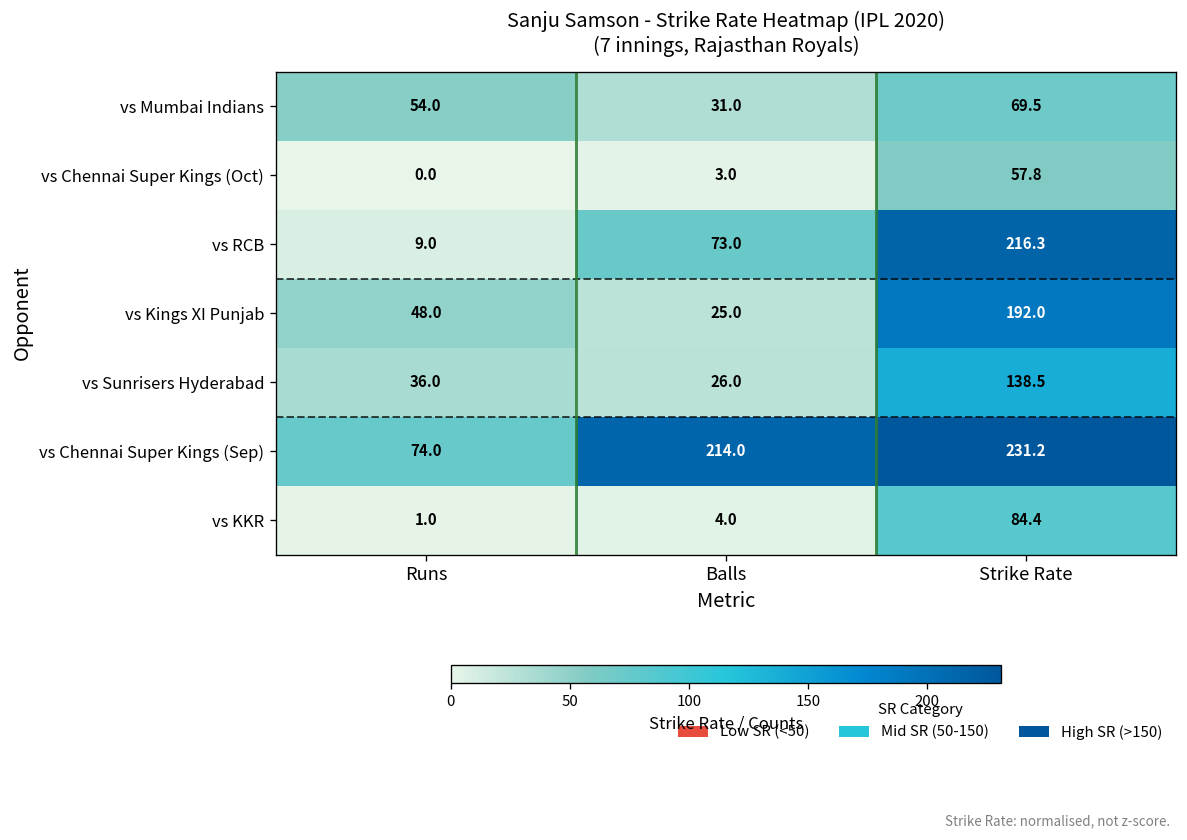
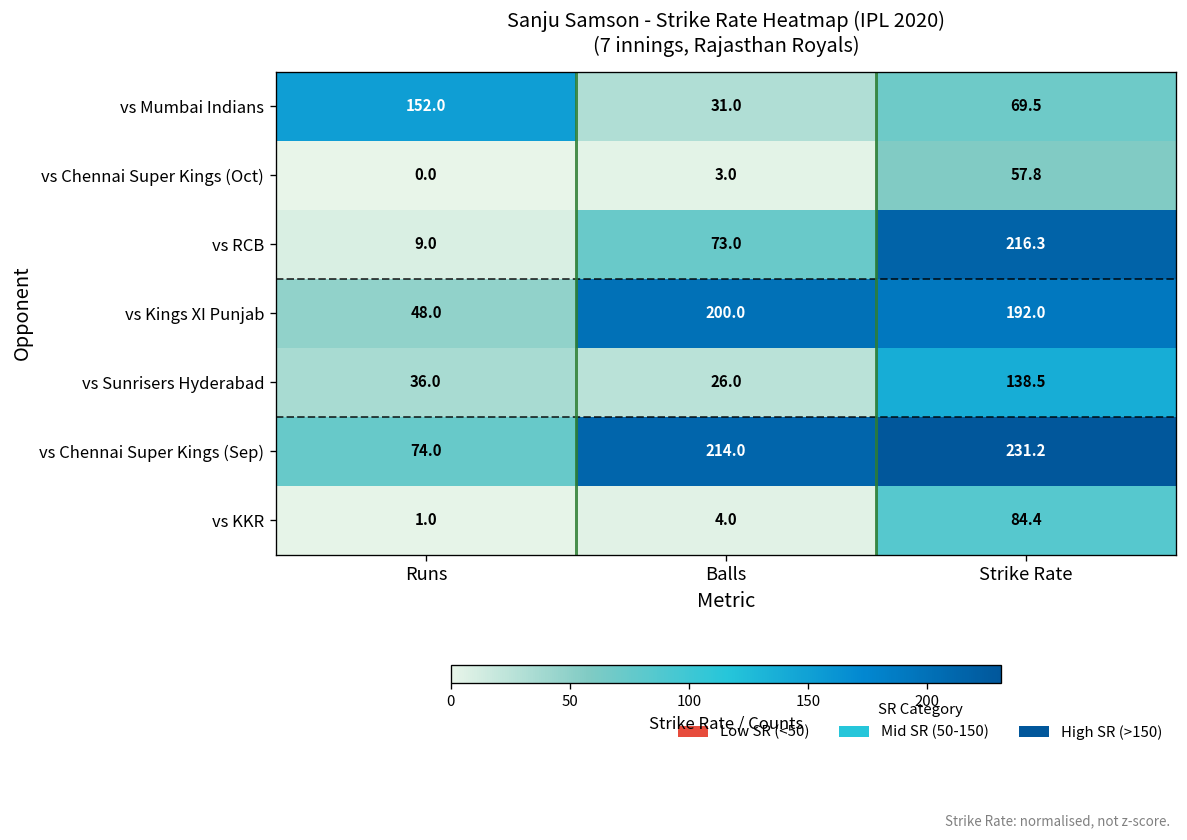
  {
    "vs Mumbai Indians": {
-     "Runs": 54.0,
+     "Runs": 152.0,
      "Balls": 31.0,
      "Strike Rate": 69.5
    },
    "vs Chennai Super Kings (Oct)": {
      "Runs": 0.0,
      "Balls": 3.0,
      "Strike Rate": 57.8
    },
    "vs RCB": {
      "Runs": 9.0,
      "Balls": 73.0,
      "Strike Rate": 216.3
    },
    "vs Kings XI Punjab": {
      "Runs": 48.0,
-     "Balls": 25.0,
+     "Balls": 200.0,
      "Strike Rate": 192.0
    },
    "vs Sunrisers Hyderabad": {
      "Runs": 36.0,
      "Balls": 26.0,
      "Strike Rate": 138.5
    },
    "vs Chennai Super Kings (Sep)": {
      "Runs": 74.0,
      "Balls": 214.0,
      "Strike Rate": 231.2
    },
    "vs KKR": {
      "Runs": 1.0,
      "Balls": 4.0,
      "Strike Rate": 84.4
    }
  }
